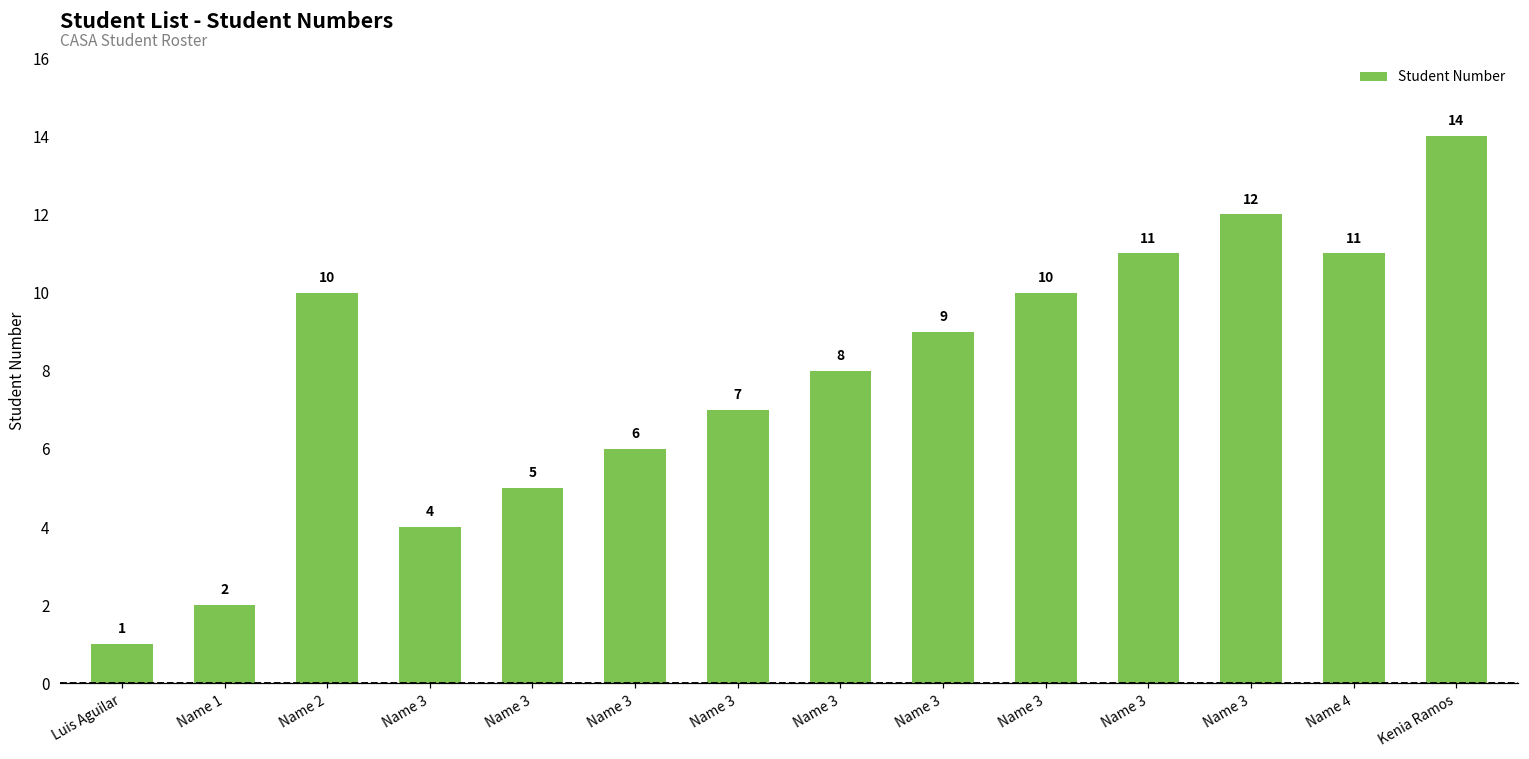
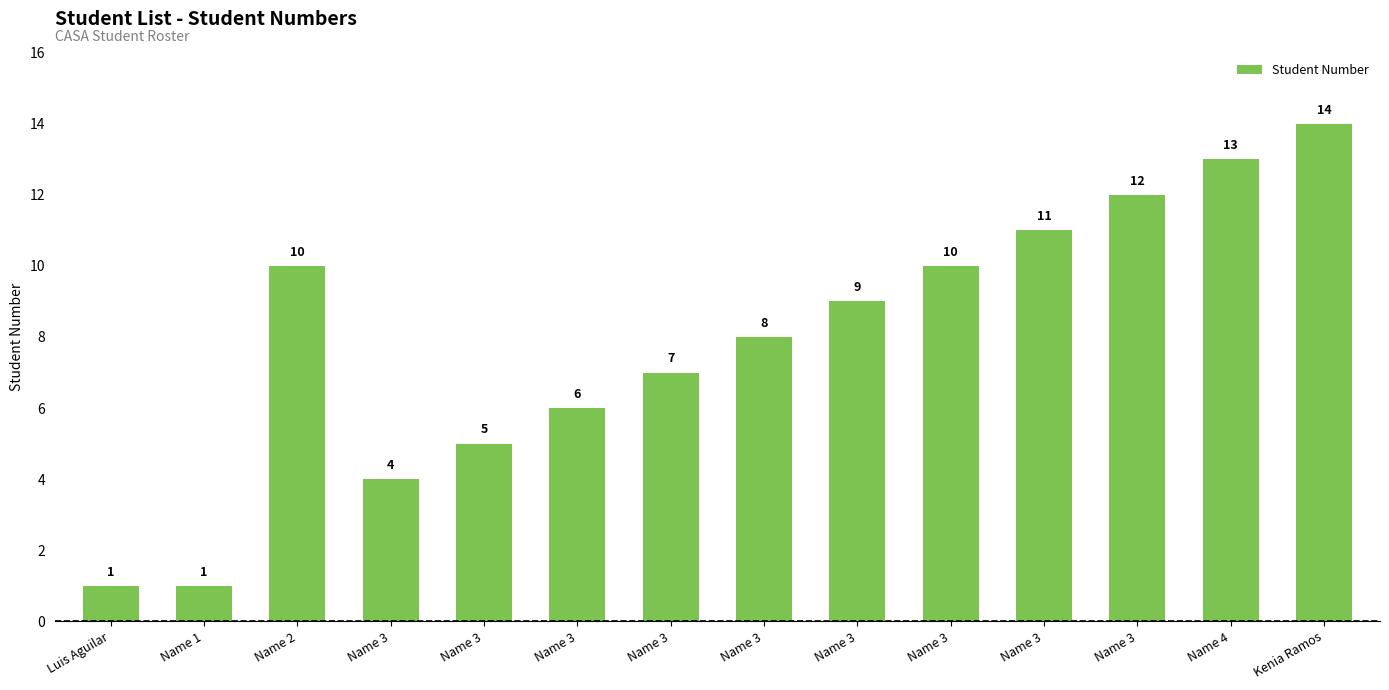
  {
    "Luis Aguilar": 1,
-   "Name 1": 2,
+   "Name 1": 1,
    "Name 2": 10,
-   "Name 4": 11,
+   "Name 4": 13,
    "Kenia Ramos": 14
  }
